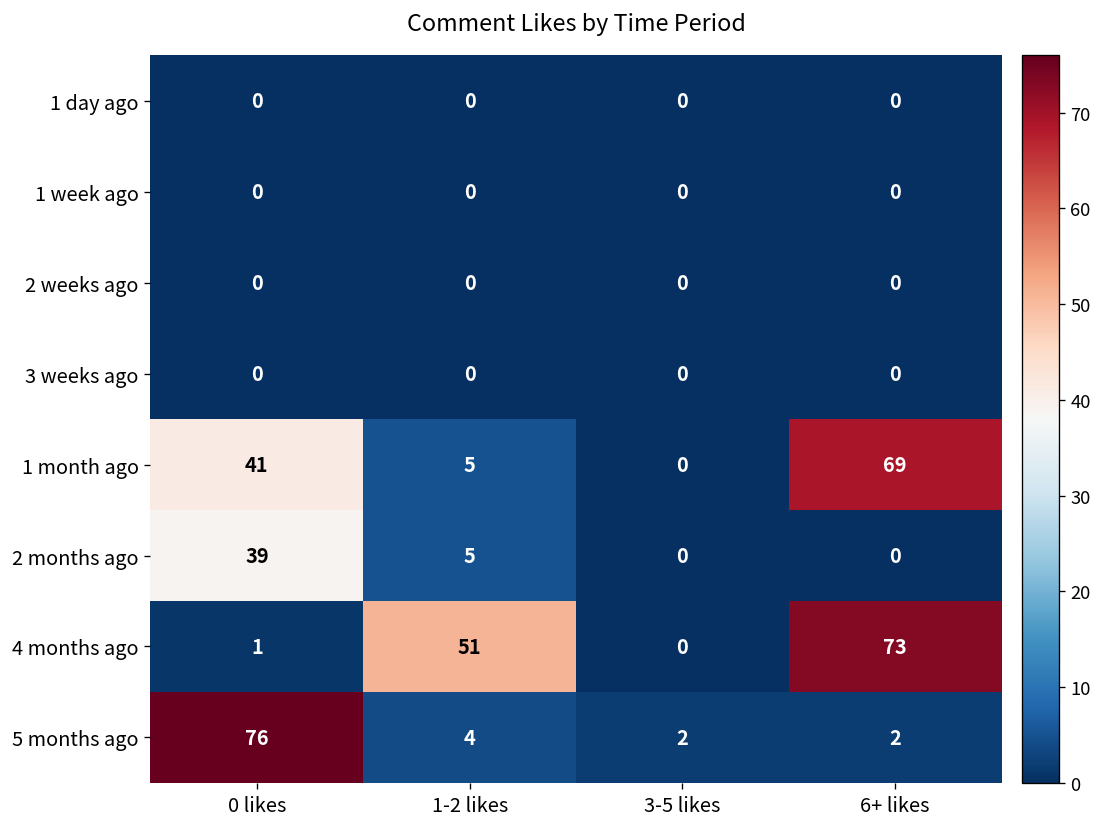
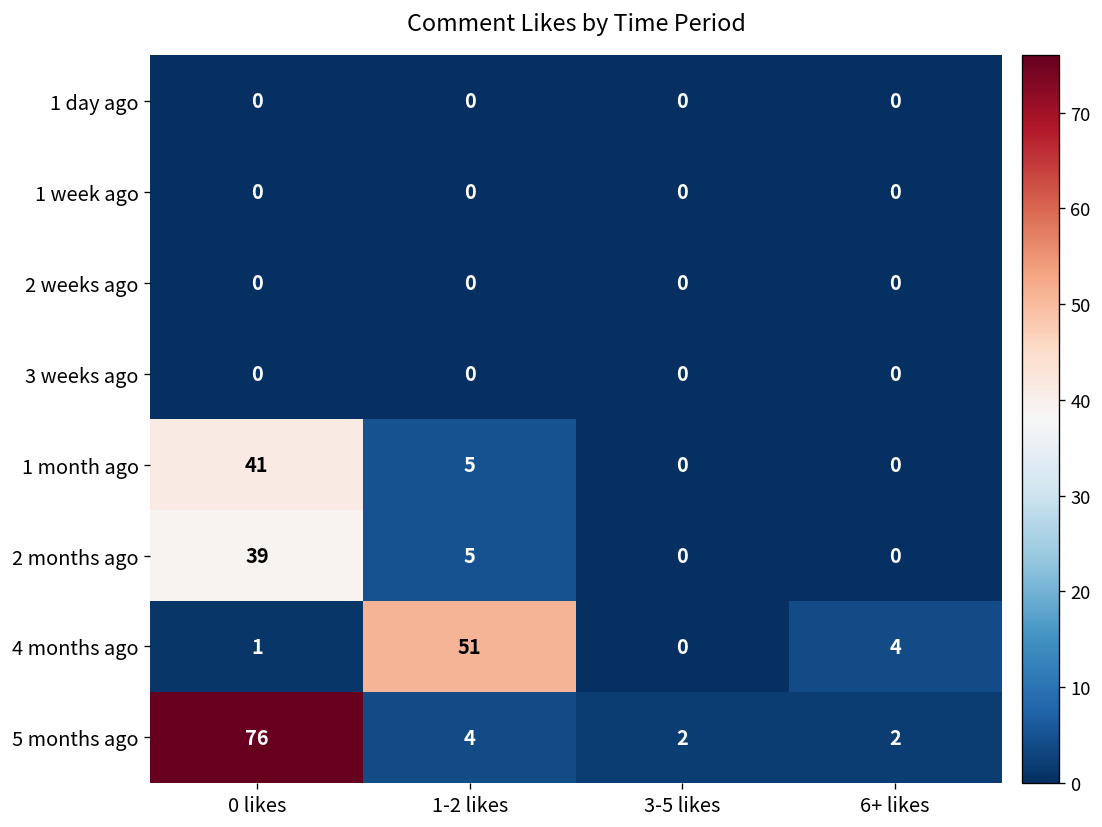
  {
    "1 day ago": {
      "0 likes": 0,
      "1-2 likes": 0,
      "3-5 likes": 0,
      "6+ likes": 0
    },
    "1 week ago": {
      "0 likes": 0,
      "1-2 likes": 0,
      "3-5 likes": 0,
      "6+ likes": 0
    },
    "2 weeks ago": {
      "0 likes": 0,
      "1-2 likes": 0,
      "3-5 likes": 0,
      "6+ likes": 0
    },
    "3 weeks ago": {
      "0 likes": 0,
      "1-2 likes": 0,
      "3-5 likes": 0,
      "6+ likes": 0
    },
    "1 month ago": {
      "0 likes": 41,
      "1-2 likes": 5,
      "3-5 likes": 0,
-     "6+ likes": 69
+     "6+ likes": 0
    },
    "2 months ago": {
      "0 likes": 39,
      "1-2 likes": 5,
      "3-5 likes": 0,
      "6+ likes": 0
    },
    "4 months ago": {
      "0 likes": 1,
      "1-2 likes": 51,
      "3-5 likes": 0,
-     "6+ likes": 73
+     "6+ likes": 4
    },
    "5 months ago": {
      "0 likes": 76,
      "1-2 likes": 4,
      "3-5 likes": 2,
      "6+ likes": 2
    }
  }
